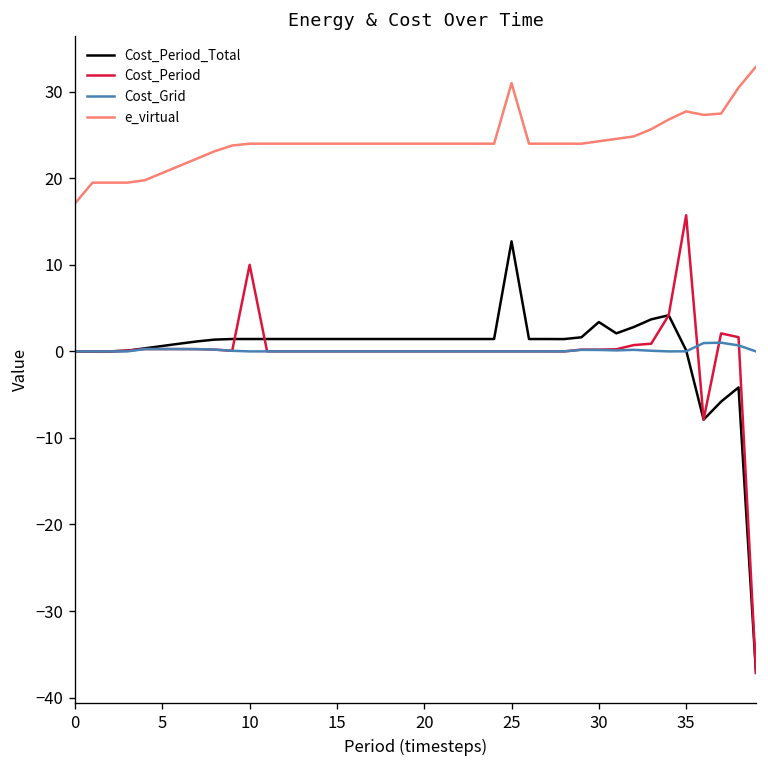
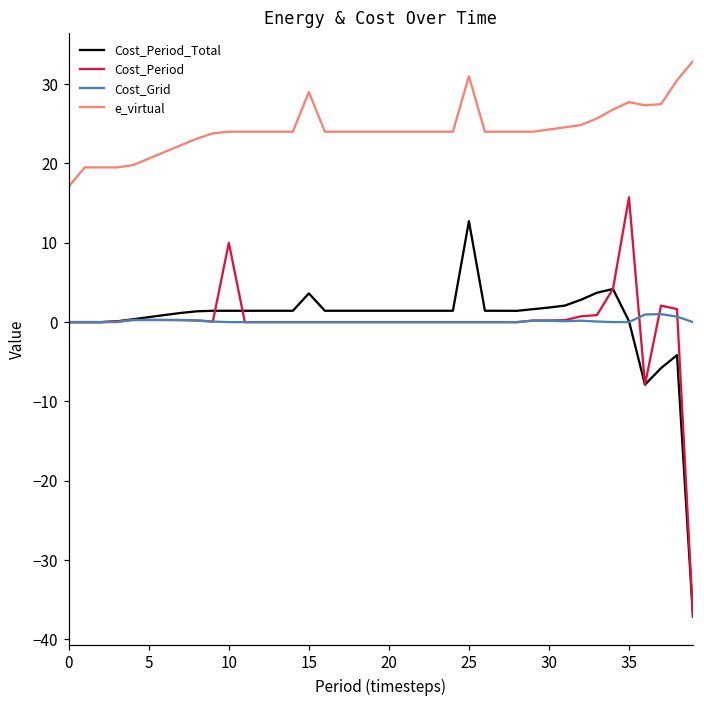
  {
    "Cost_Period_Total": {
      "5": 1,
      "10": 1,
-     "15": 1,
+     "15": 4,
      "20": 1,
      "25": 13,
-     "30": 3
+     "30": 2
    },
    "Cost_Period": {
      "10": 10,
      "35": 16
    },
    "Cost_Grid": {
      "10": 0
    },
    "e_virtual": {
      "0": 17,
      "5": 21,
      "10": 24,
-     "15": 24,
+     "15": 29,
      "20": 24,
      "25": 31,
      "30": 24,
      "35": 28
    }
  }
